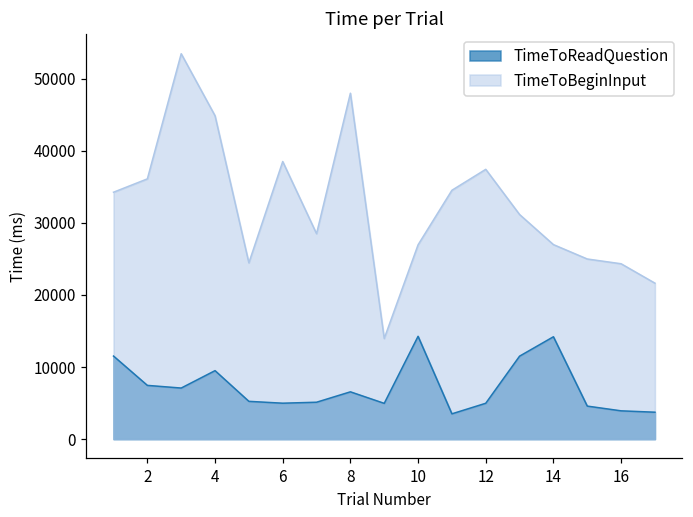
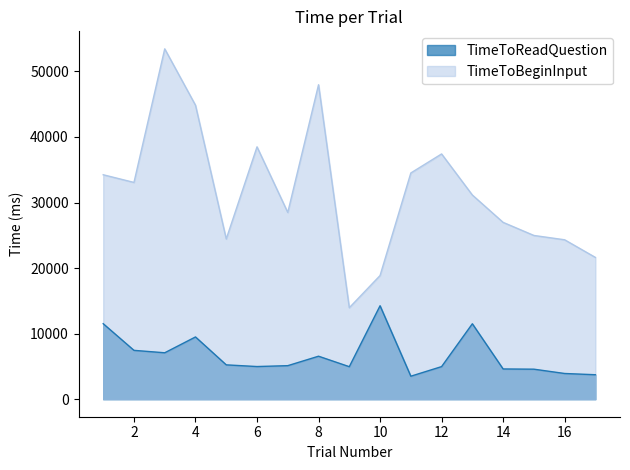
  {
    "TimeToReadQuestion": {
      "2": 7000,
      "4": 9000,
      "6": 5000,
      "8": 7000,
      "10": 14000,
      "12": 5000,
-     "14": 14000,
+     "14": 5000,
      "16": 4000
    },
    "TimeToBeginInput": {
-     "2": 36000,
+     "2": 33000,
      "4": 45000,
      "6": 38000,
      "8": 48000,
-     "10": 27000,
+     "10": 19000,
      "12": 37000,
      "14": 27000,
      "16": 24000
    }
  }
